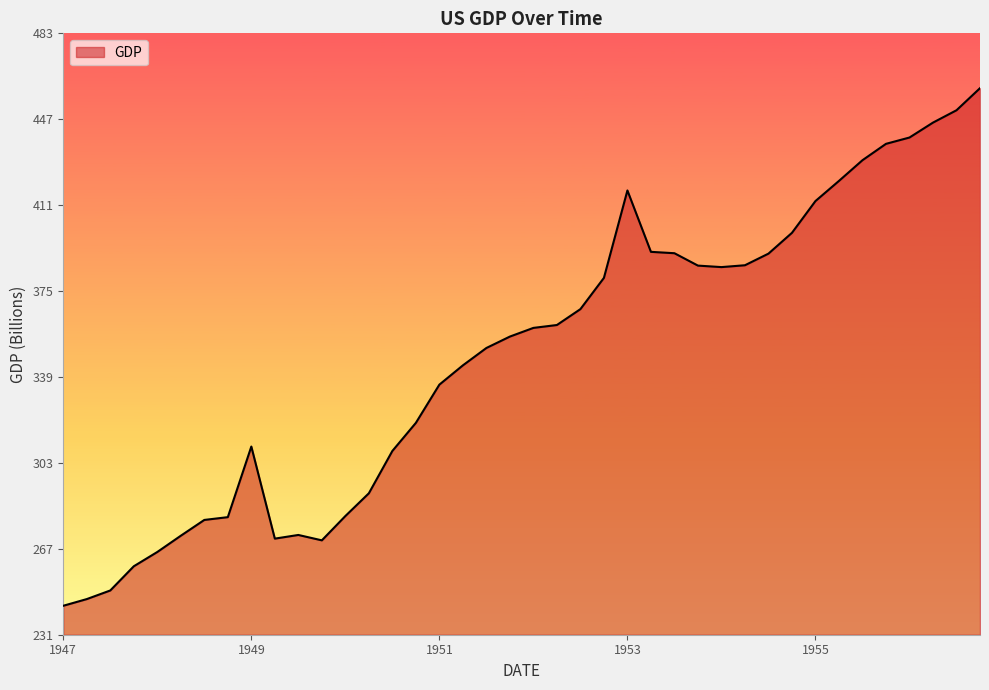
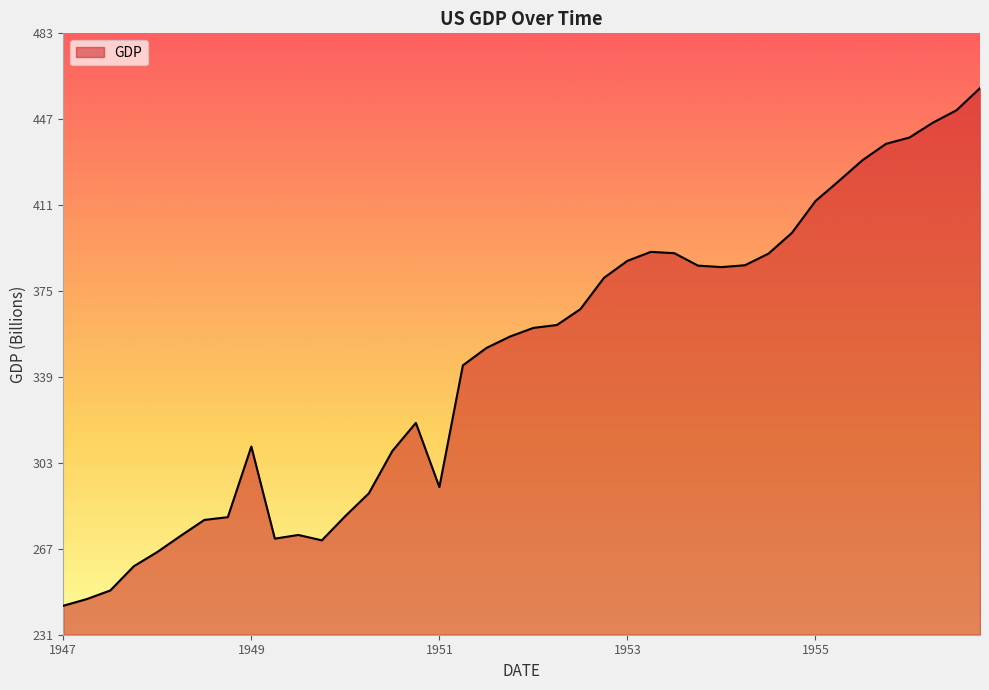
  {
    "1947": 243,
    "1949": 310,
-   "1951": 336,
-   "1953": 418,
+   "1951": 293,
+   "1953": 388,
    "1955": 413
  }
